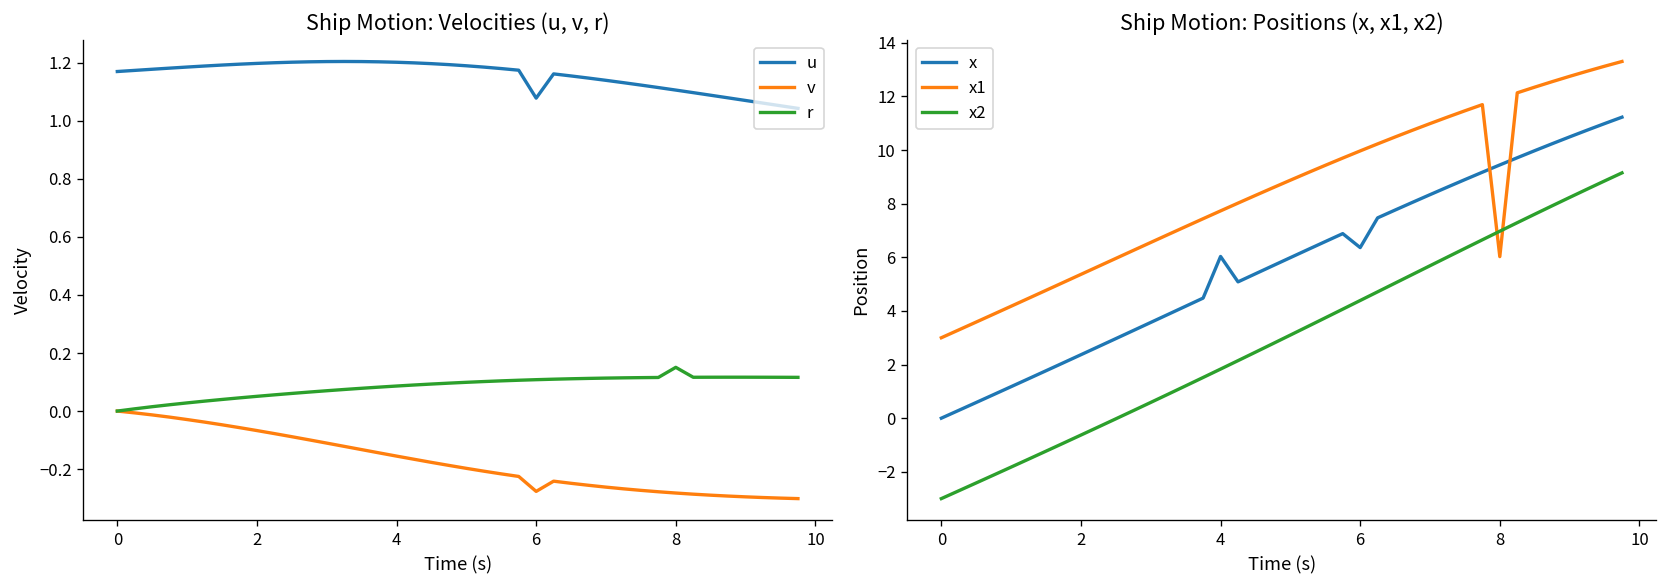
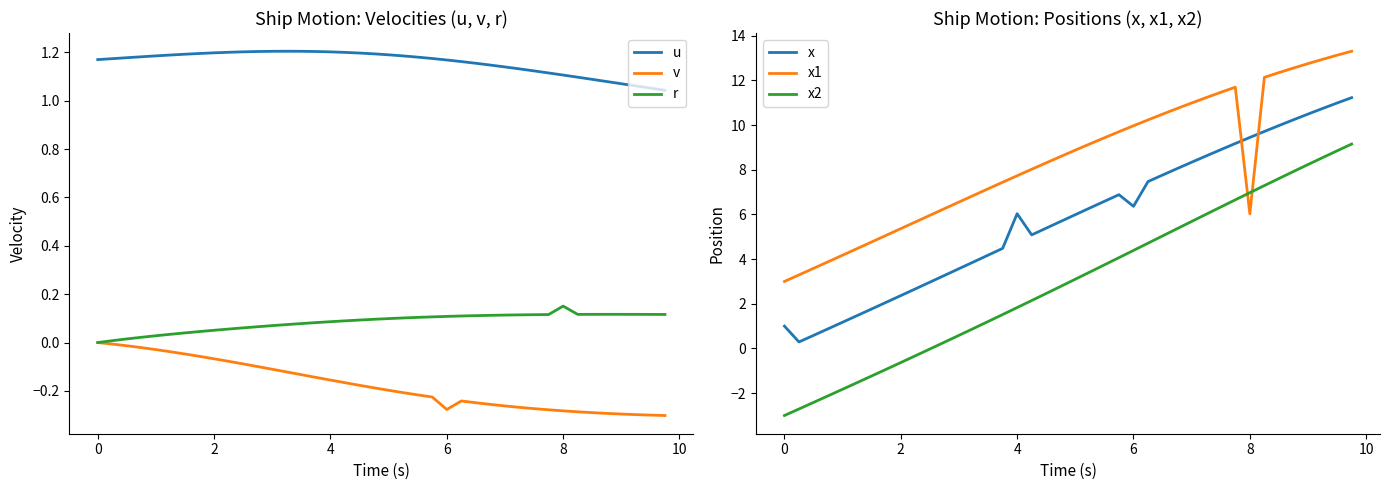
  {
    "Ship Motion: Velocities (u, v, r)": {
      "u": {
        "0": 1.17,
        "2": 1.20,
        "4": 1.20,
-       "6": 1.08,
+       "6": 1.17,
        "8": 1.11
      },
      "v": {
        "2": -0.07,
        "4": -0.16,
        "6": -0.28,
        "8": -0.28
      },
      "r": {
        "2": 0.05,
        "4": 0.09,
        "6": 0.11,
        "8": 0.15
      }
    },
    "Ship Motion: Positions (x, x1, x2)": {
      "x": {
-       "0": 0,
+       "0": 1,
        "2": 2.4,
        "4": 6,
        "6": 6.4,
        "8": 9.4
      },
      "x1": {
        "0": 3,
        "2": 5.4,
        "4": 7.7,
        "6": 10,
        "8": 6
      },
      "x2": {
        "0": -3,
        "2": -0.6,
        "4": 1.8,
        "6": 4.4,
        "8": 7
      }
    }
  }
